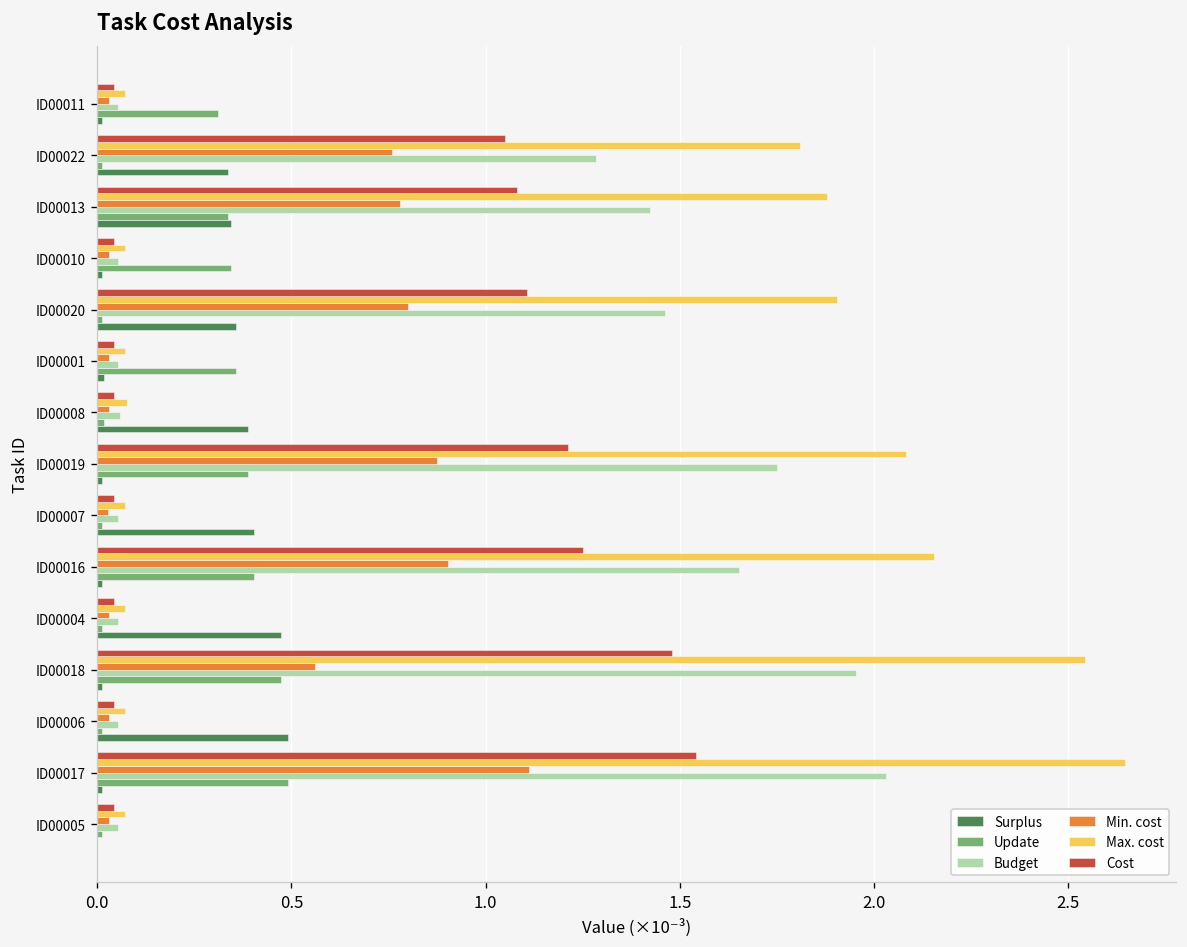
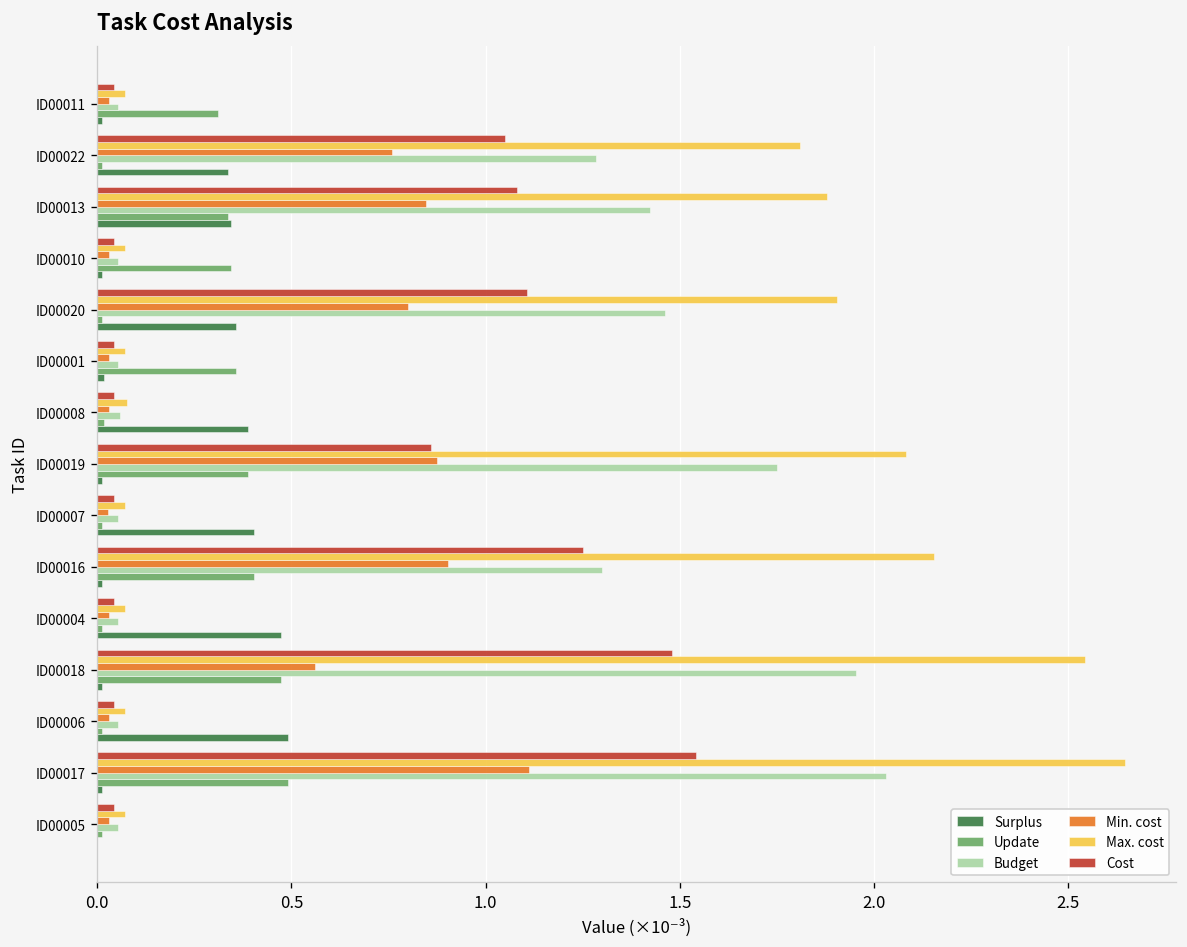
  {
    "Surplus": {
      "ID00011": 0.01,
      "ID00022": 0.34,
      "ID00013": 0.34,
      "ID00010": 0.01,
      "ID00020": 0.36,
      "ID00001": 0.02,
      "ID00008": 0.39,
      "ID00019": 0.01,
      "ID00007": 0.40,
      "ID00016": 0.01,
      "ID00004": 0.47,
      "ID00018": 0.01,
      "ID00006": 0.49,
      "ID00017": 0.01,
      "ID00005": 0.00
    },
    "Update": {
      "ID00011": 0.31,
      "ID00022": 0.01,
      "ID00013": 0.34,
      "ID00010": 0.34,
      "ID00020": 0.01,
      "ID00001": 0.36,
      "ID00008": 0.02,
      "ID00019": 0.39,
      "ID00007": 0.01,
      "ID00016": 0.40,
      "ID00004": 0.01,
      "ID00018": 0.47,
      "ID00006": 0.01,
      "ID00017": 0.49,
      "ID00005": 0.01
    },
    "Budget": {
      "ID00011": 0.05,
      "ID00022": 1.28,
      "ID00013": 1.42,
      "ID00010": 0.05,
      "ID00020": 1.46,
      "ID00001": 0.05,
      "ID00008": 0.06,
      "ID00019": 1.75,
      "ID00007": 0.05,
-     "ID00016": 1.65,
+     "ID00016": 1.30,
      "ID00004": 0.05,
      "ID00018": 1.95,
      "ID00006": 0.05,
      "ID00017": 2.03,
      "ID00005": 0.05
    },
    "Min. cost": {
      "ID00011": 0.03,
      "ID00022": 0.76,
-     "ID00013": 0.78,
+     "ID00013": 0.85,
      "ID00010": 0.03,
      "ID00020": 0.80,
      "ID00001": 0.03,
      "ID00008": 0.03,
      "ID00019": 0.87,
      "ID00007": 0.03,
      "ID00016": 0.90,
      "ID00004": 0.03,
      "ID00018": 0.56,
      "ID00006": 0.03,
      "ID00017": 1.11,
      "ID00005": 0.03
    },
    "Max. cost": {
      "ID00011": 0.07,
      "ID00022": 1.81,
      "ID00013": 1.88,
      "ID00010": 0.07,
      "ID00020": 1.90,
      "ID00001": 0.07,
      "ID00008": 0.08,
      "ID00019": 2.08,
      "ID00007": 0.07,
      "ID00016": 2.15,
      "ID00004": 0.07,
      "ID00018": 2.54,
      "ID00006": 0.07,
      "ID00017": 2.65,
      "ID00005": 0.07
    },
    "Cost": {
      "ID00011": 0.04,
      "ID00022": 1.05,
      "ID00013": 1.08,
      "ID00010": 0.04,
      "ID00020": 1.11,
      "ID00001": 0.04,
      "ID00008": 0.04,
-     "ID00019": 1.21,
+     "ID00019": 0.86,
      "ID00007": 0.04,
      "ID00016": 1.25,
      "ID00004": 0.04,
      "ID00018": 1.48,
      "ID00006": 0.04,
      "ID00017": 1.54,
      "ID00005": 0.04
    }
  }
